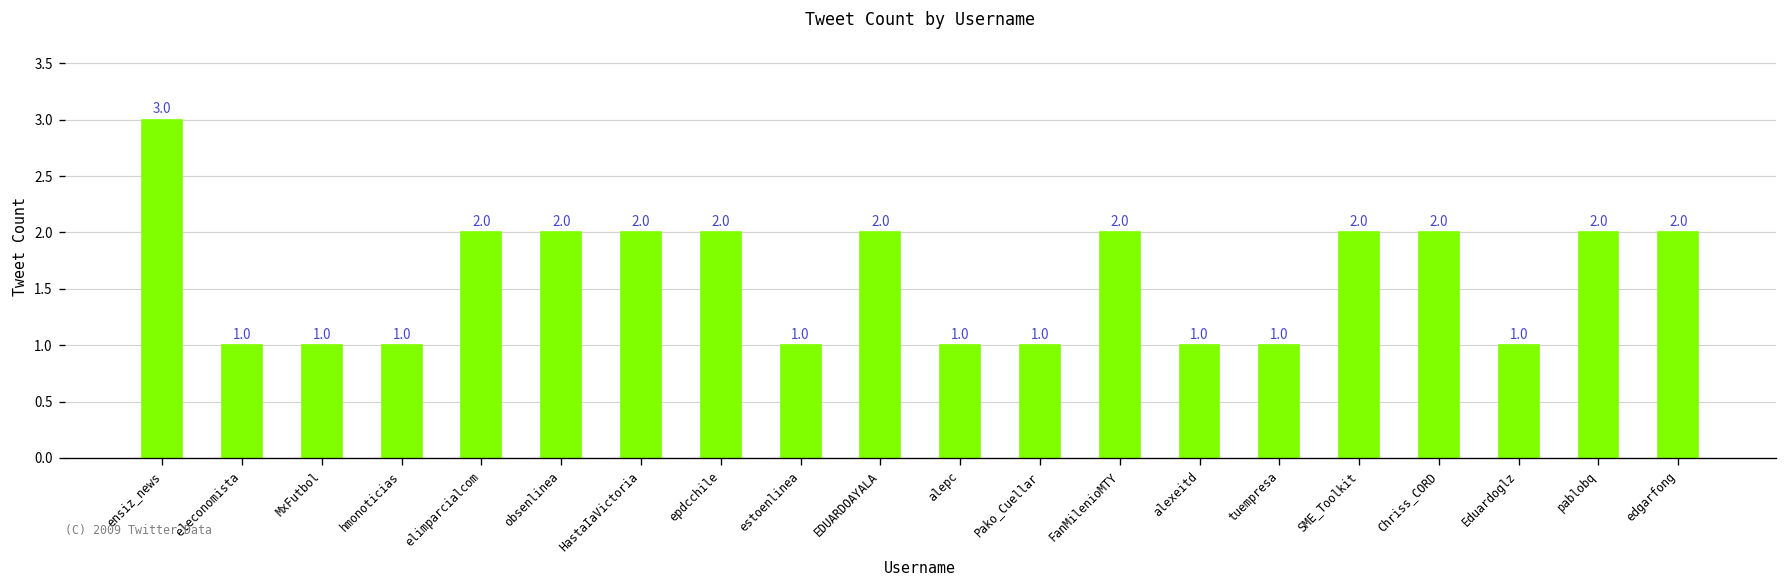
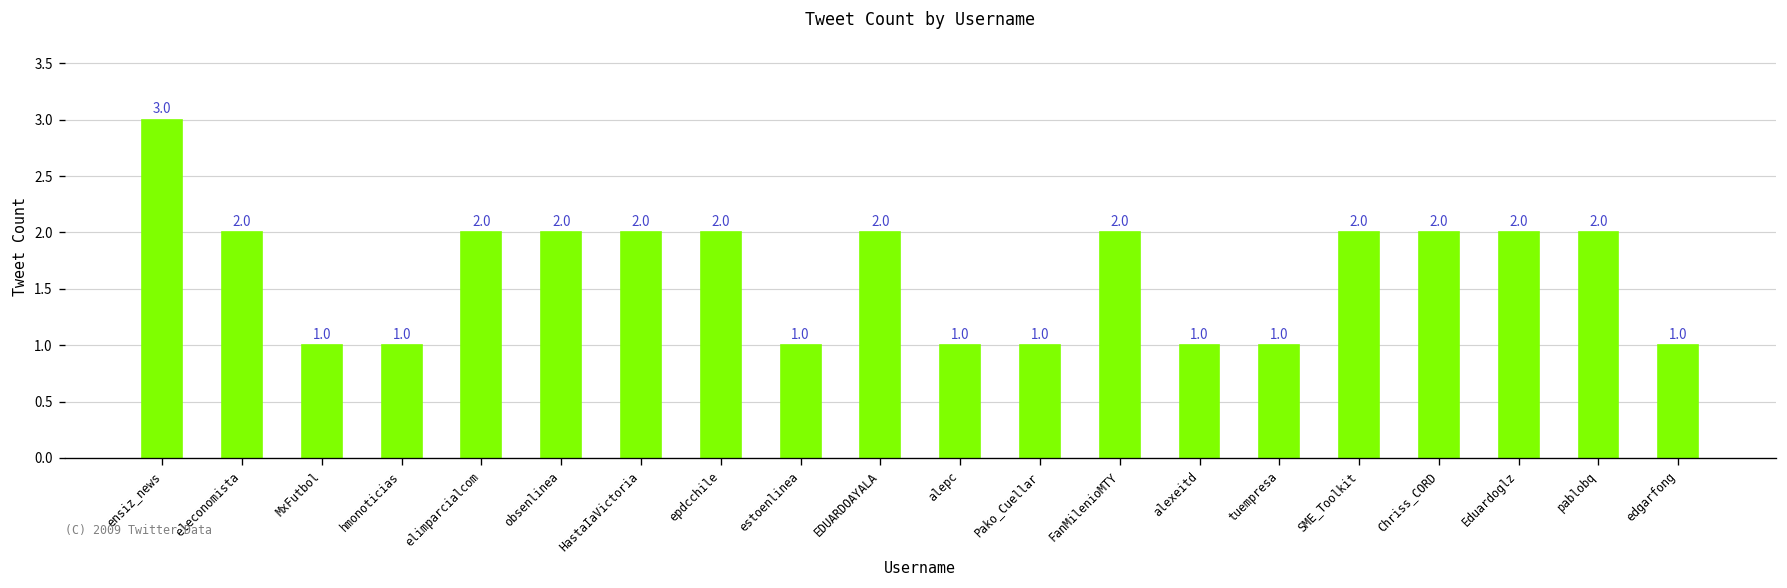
  {
    "ensiz_news": 3.0,
-   "eleconomista": 1.0,
+   "eleconomista": 2.0,
    "MxFutbol": 1.0,
    "hmonoticias": 1.0,
    "elimparcialcom": 2.0,
    "obsenlinea": 2.0,
    "HastaIaVictoria": 2.0,
    "epdcchile": 2.0,
    "estoenlinea": 1.0,
    "EDUARDOAYALA": 2.0,
    "alepc": 1.0,
    "Pako_Cuellar": 1.0,
    "FanMilenioMTY": 2.0,
    "alexeitd": 1.0,
    "tuempresa": 1.0,
    "SME_Toolkit": 2.0,
    "Chriss_CORD": 2.0,
-   "Eduardoglz": 1.0,
+   "Eduardoglz": 2.0,
    "pablobq": 2.0,
-   "edgarfong": 2.0
+   "edgarfong": 1.0
  }
